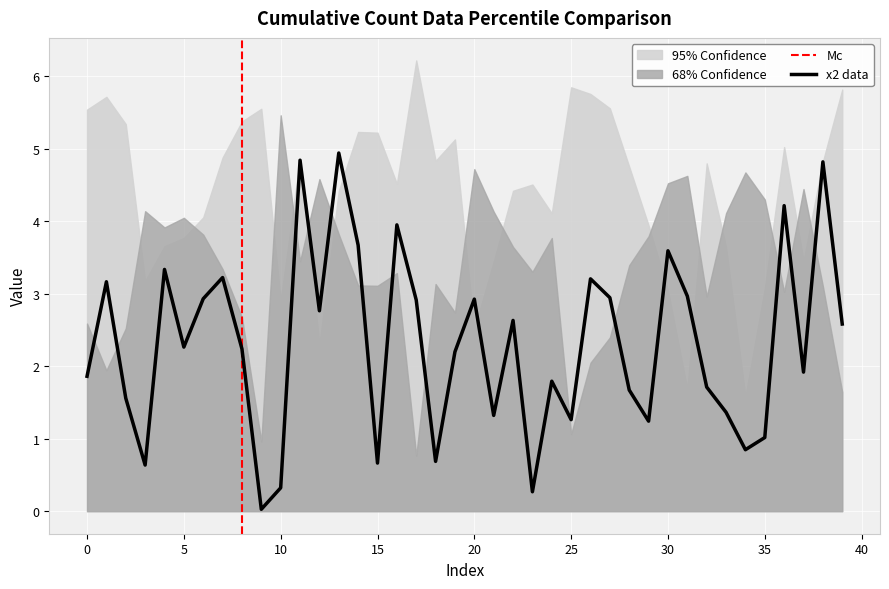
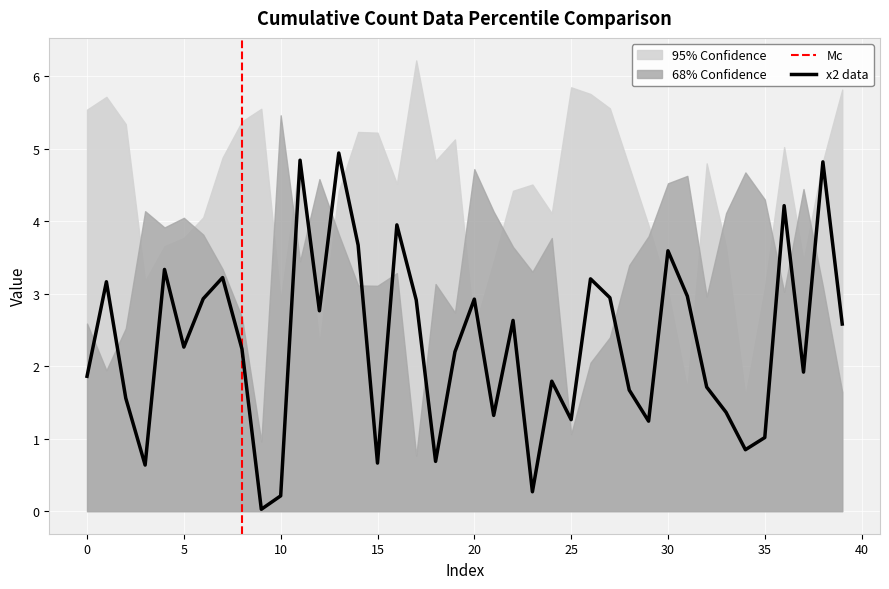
  {
    "95% Confidence": {
      "0": 5.5,
      "5": 3.8,
      "10": 2.9,
      "15": 5.2,
      "20": 2.5,
      "25": 5.8,
      "30": 3.0,
      "35": 3.1
    },
    "x2 data": {
      "0": 1.9,
      "5": 2.3,
-     "10": 0.3,
+     "10": 0.2,
      "15": 0.7,
      "20": 2.9,
      "25": 1.3,
      "30": 3.6,
      "35": 1.0
    },
    "68% Confidence": {
      "0": 2.6,
      "5": 4.0,
      "10": 5.5,
      "15": 3.1,
      "20": 4.7,
      "25": 1.1,
      "30": 4.5,
      "35": 4.3
    }
  }
